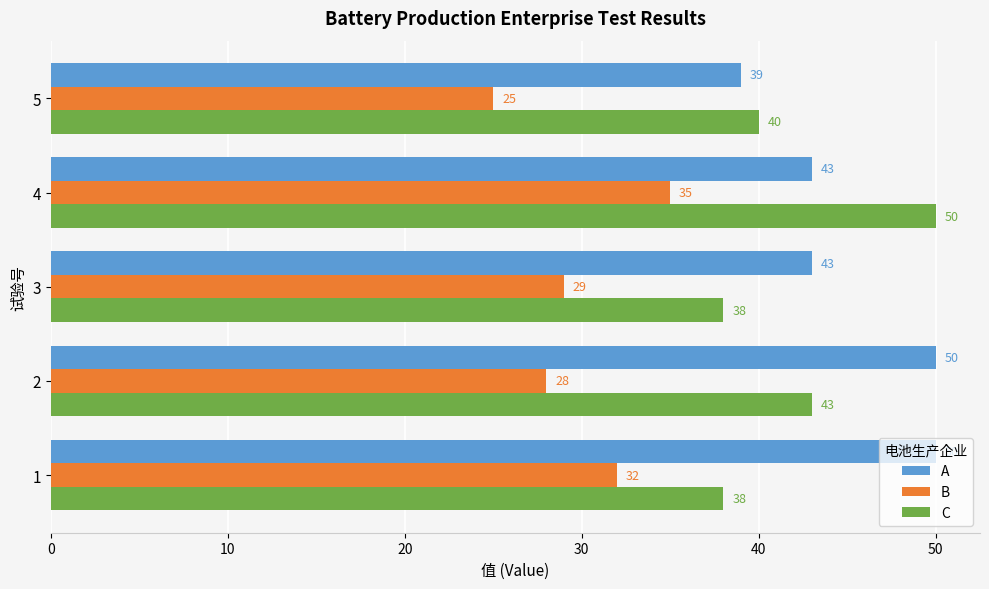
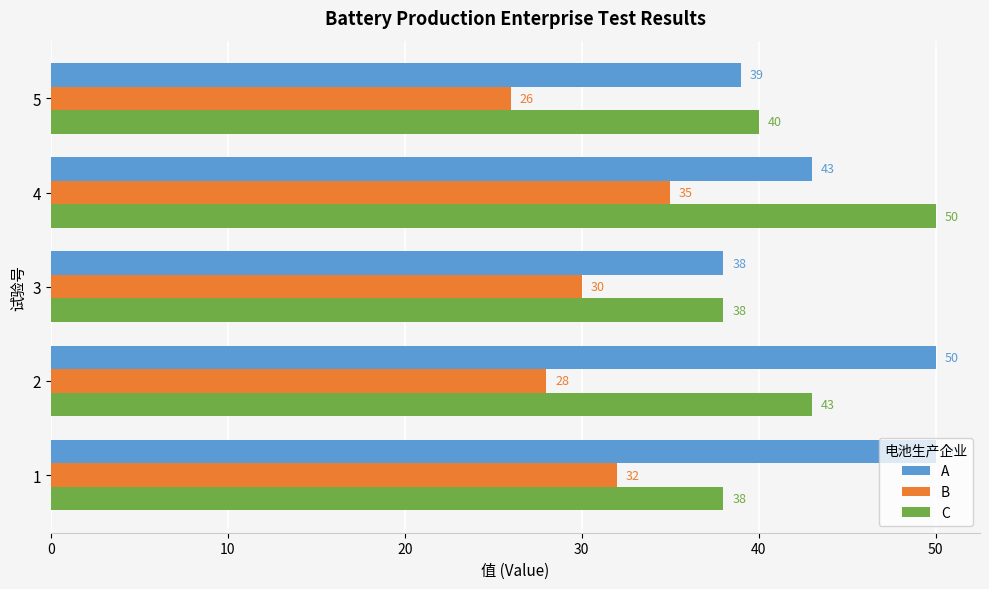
  {
    "A": {
      "5": 39,
      "4": 43,
-     "3": 43,
+     "3": 38,
      "2": 50
    },
    "B": {
-     "5": 25,
+     "5": 26,
      "4": 35,
-     "3": 29,
+     "3": 30,
      "2": 28,
      "1": 32
    },
    "C": {
      "5": 40,
      "4": 50,
      "3": 38,
      "2": 43,
      "1": 38
    }
  }
